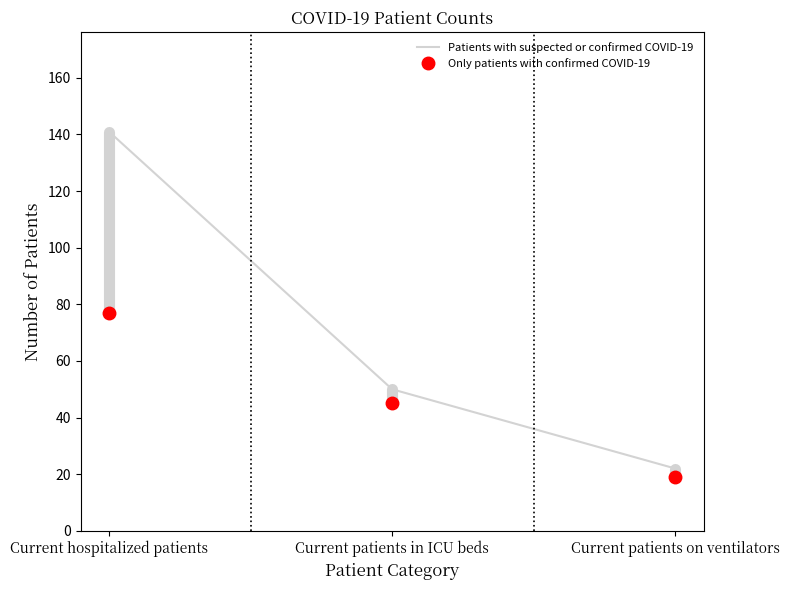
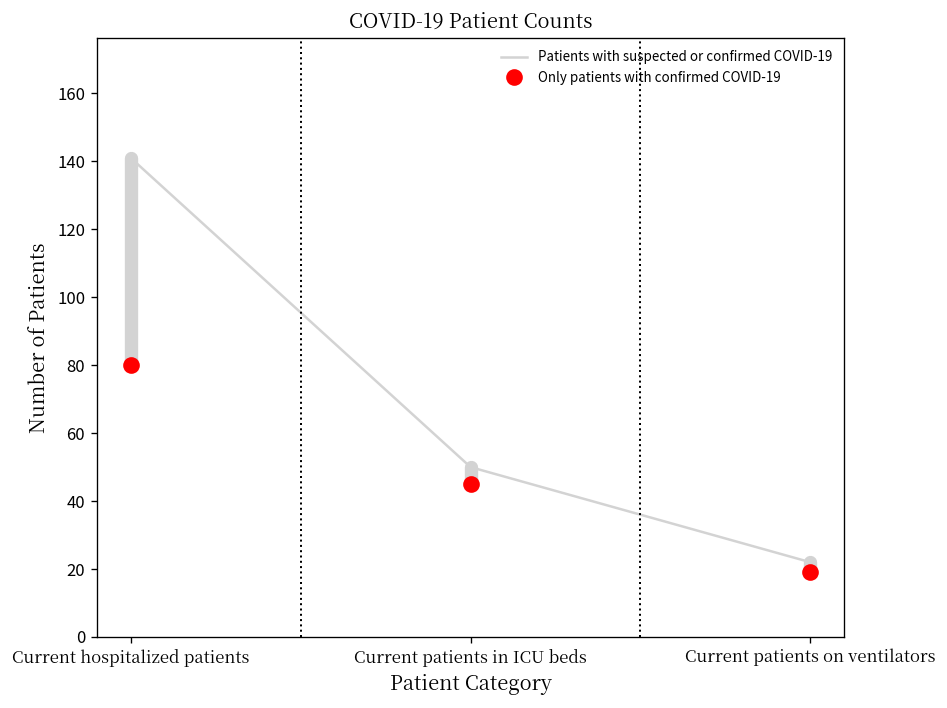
  {
    "Only patients with confirmed COVID-19": {
-     "Current hospitalized patients": 77
+     "Current hospitalized patients": 80
    }
  }
